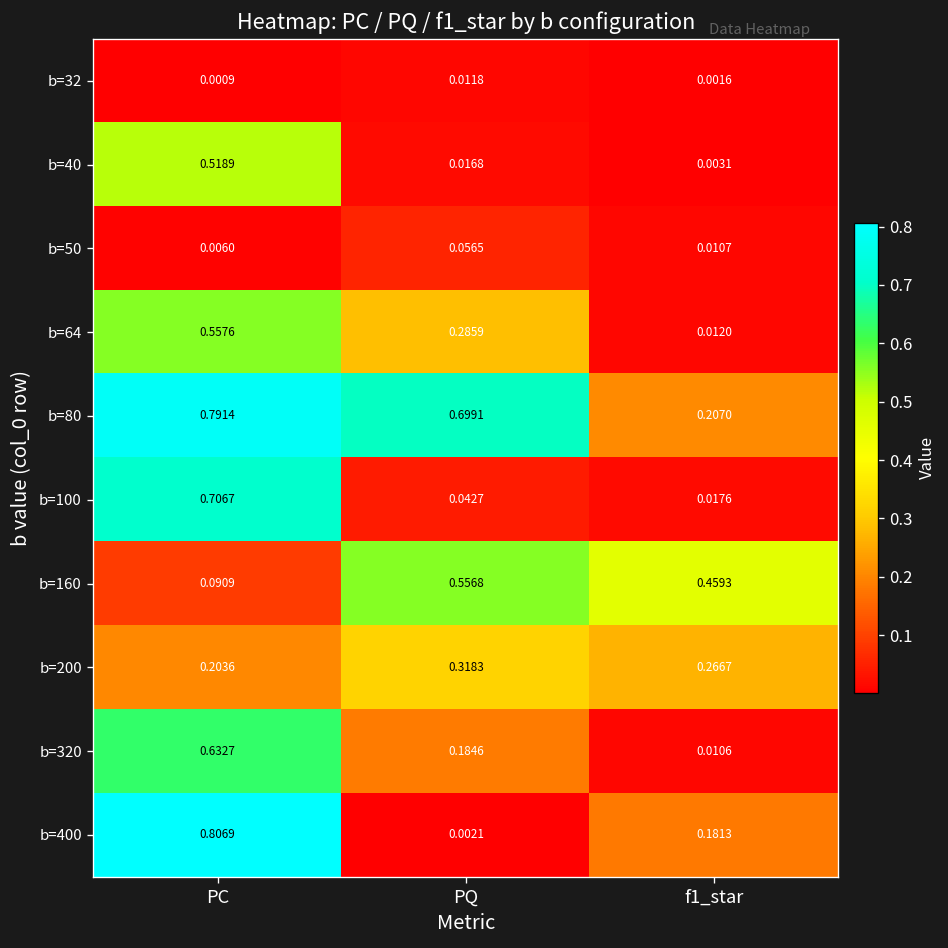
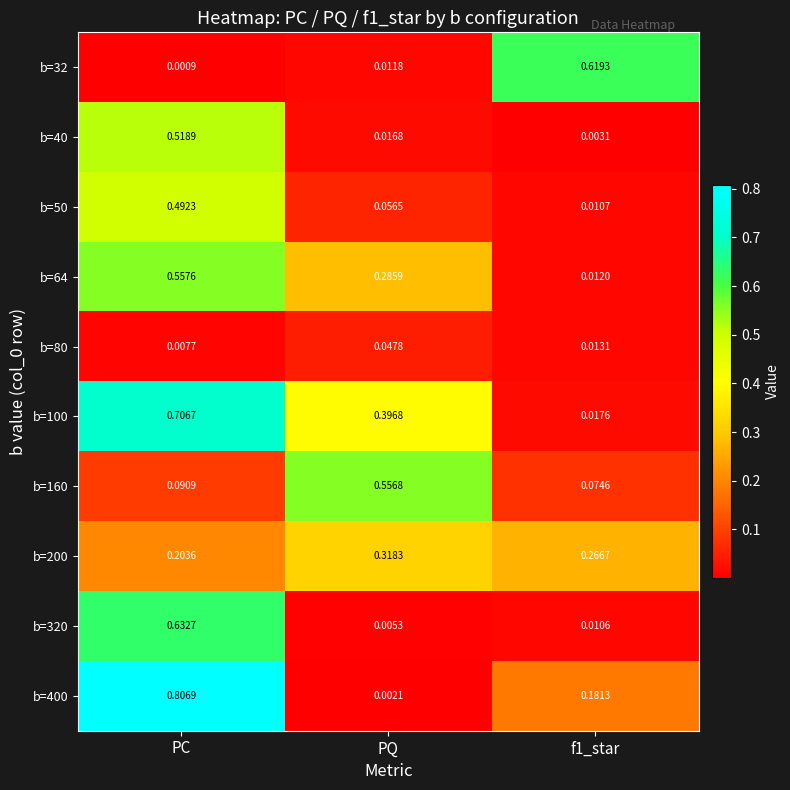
  {
    "b=32": {
      "PC": 0.0009,
      "PQ": 0.0118,
-     "f1_star": 0.0016
+     "f1_star": 0.6193
    },
    "b=40": {
      "PC": 0.5189,
      "PQ": 0.0168,
      "f1_star": 0.0031
    },
    "b=50": {
-     "PC": 0.0060,
+     "PC": 0.4923,
      "PQ": 0.0565,
      "f1_star": 0.0107
    },
    "b=64": {
      "PC": 0.5576,
      "PQ": 0.2859,
      "f1_star": 0.0120
    },
    "b=80": {
-     "PC": 0.7914,
-     "PQ": 0.6991,
-     "f1_star": 0.2070
+     "PC": 0.0077,
+     "PQ": 0.0478,
+     "f1_star": 0.0131
    },
    "b=100": {
      "PC": 0.7067,
-     "PQ": 0.0427,
+     "PQ": 0.3968,
      "f1_star": 0.0176
    },
    "b=160": {
      "PC": 0.0909,
      "PQ": 0.5568,
-     "f1_star": 0.4593
+     "f1_star": 0.0746
    },
    "b=200": {
      "PC": 0.2036,
      "PQ": 0.3183,
      "f1_star": 0.2667
    },
    "b=320": {
      "PC": 0.6327,
-     "PQ": 0.1846,
+     "PQ": 0.0053,
      "f1_star": 0.0106
    },
    "b=400": {
      "PC": 0.8069,
      "PQ": 0.0021,
      "f1_star": 0.1813
    }
  }
